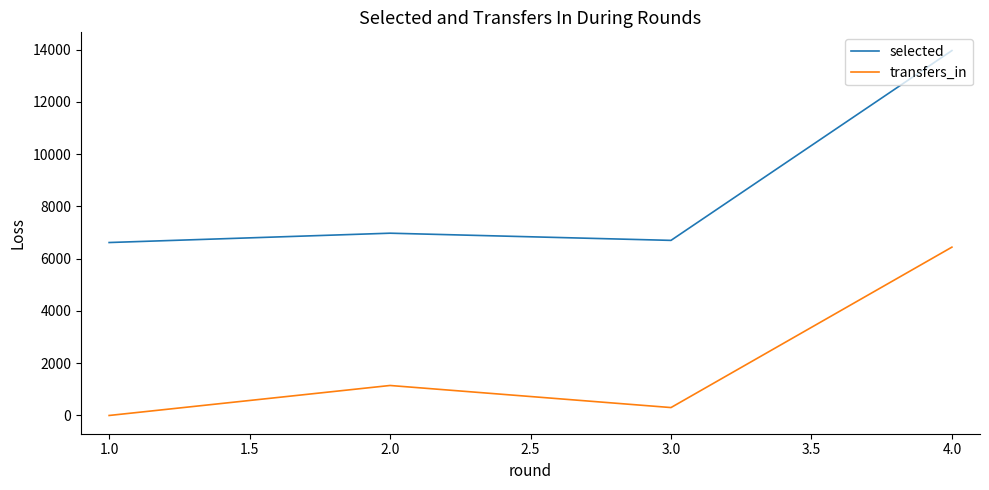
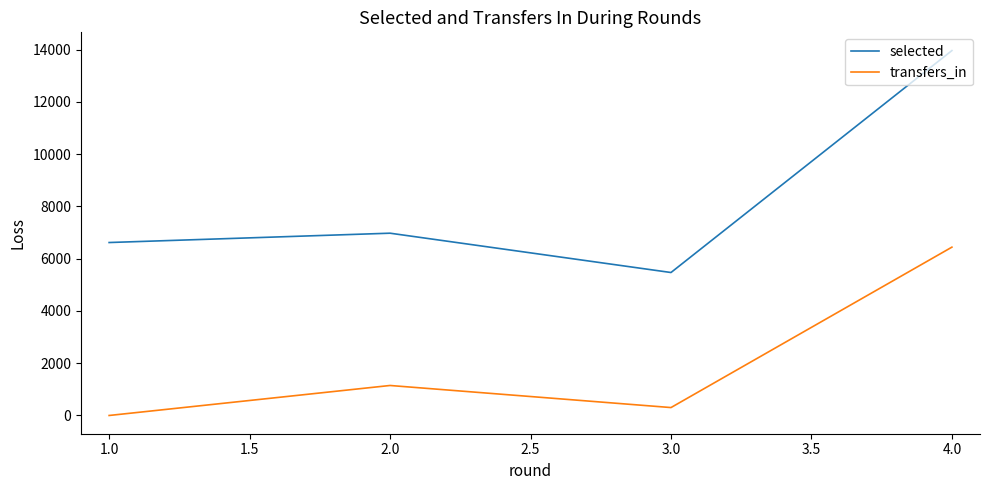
  {
    "selected": {
      "1.0": 6600,
      "2.0": 7000,
-     "3.0": 6700
+     "3.0": 5500
    },
    "transfers_in": {
      "1.0": 0,
      "2.0": 1100,
      "3.0": 300,
      "4.0": 6400
    }
  }
